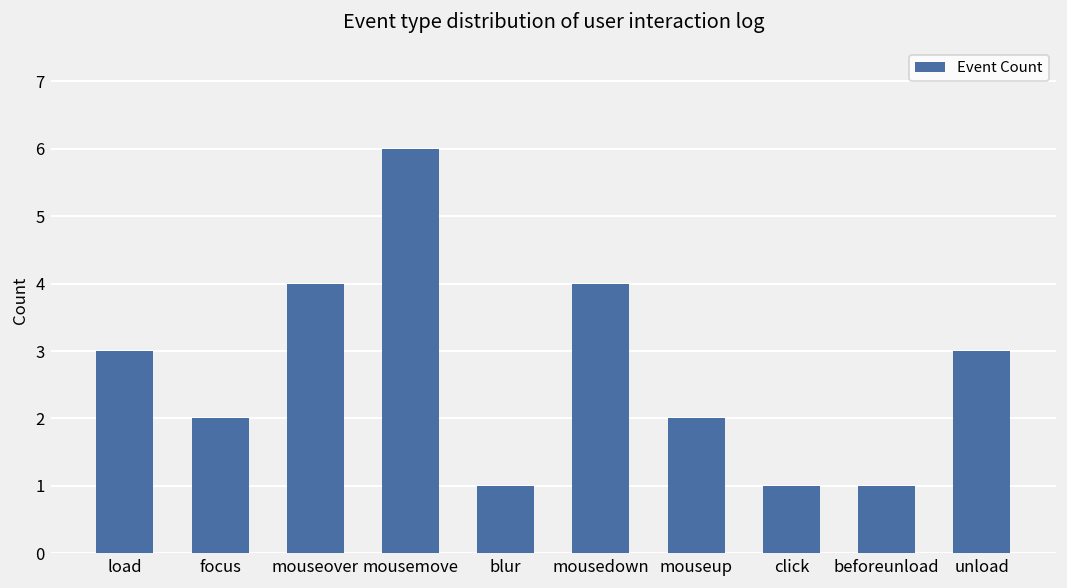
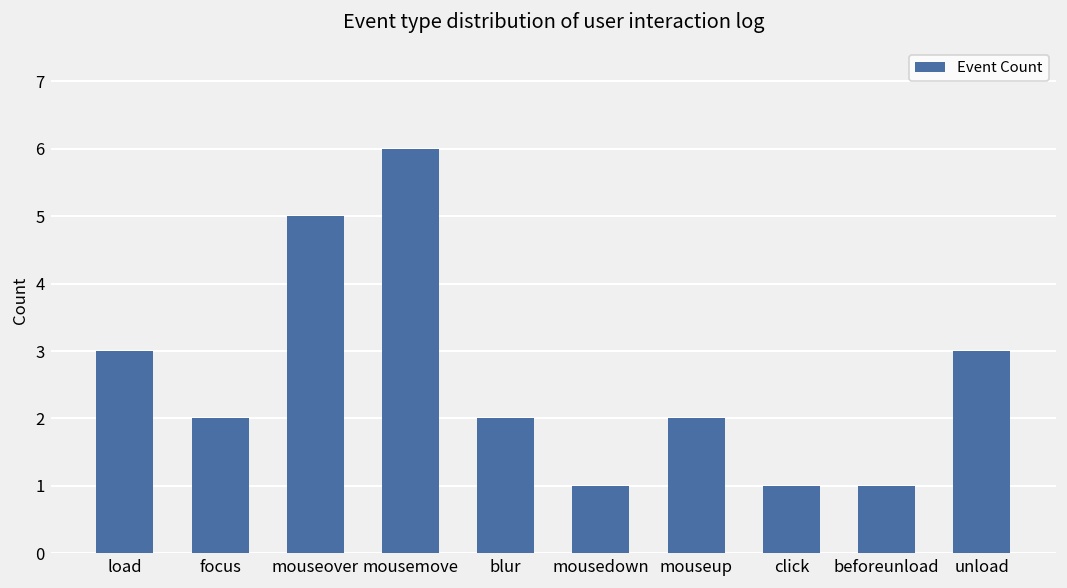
  {
    "load": 3,
    "focus": 2,
-   "mouseover": 4,
+   "mouseover": 5,
    "mousemove": 6,
-   "blur": 1,
-   "mousedown": 4,
+   "blur": 2,
+   "mousedown": 1,
    "mouseup": 2,
    "click": 1,
    "beforeunload": 1,
    "unload": 3
  }
